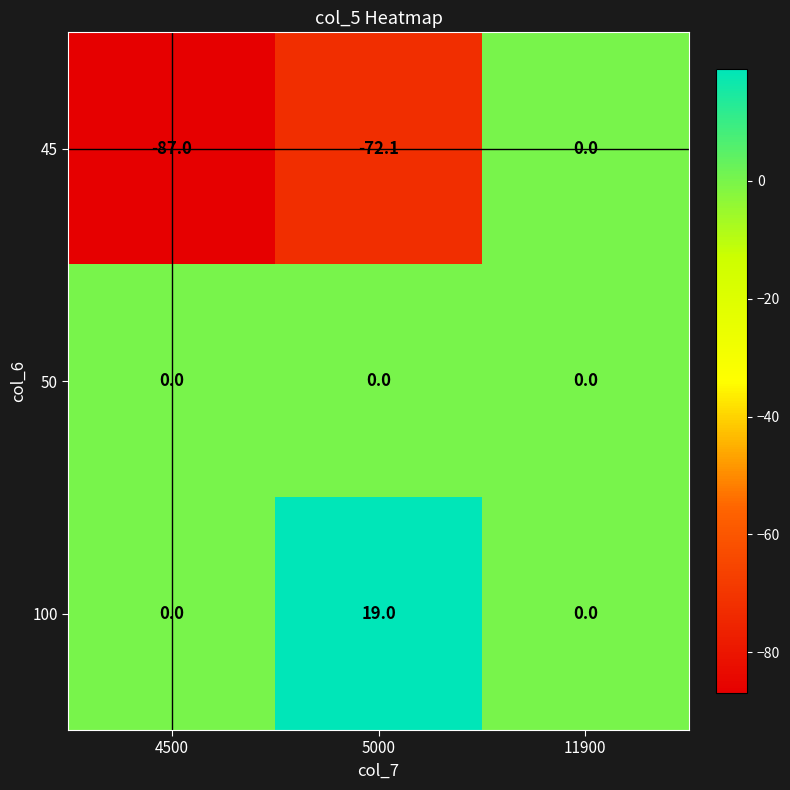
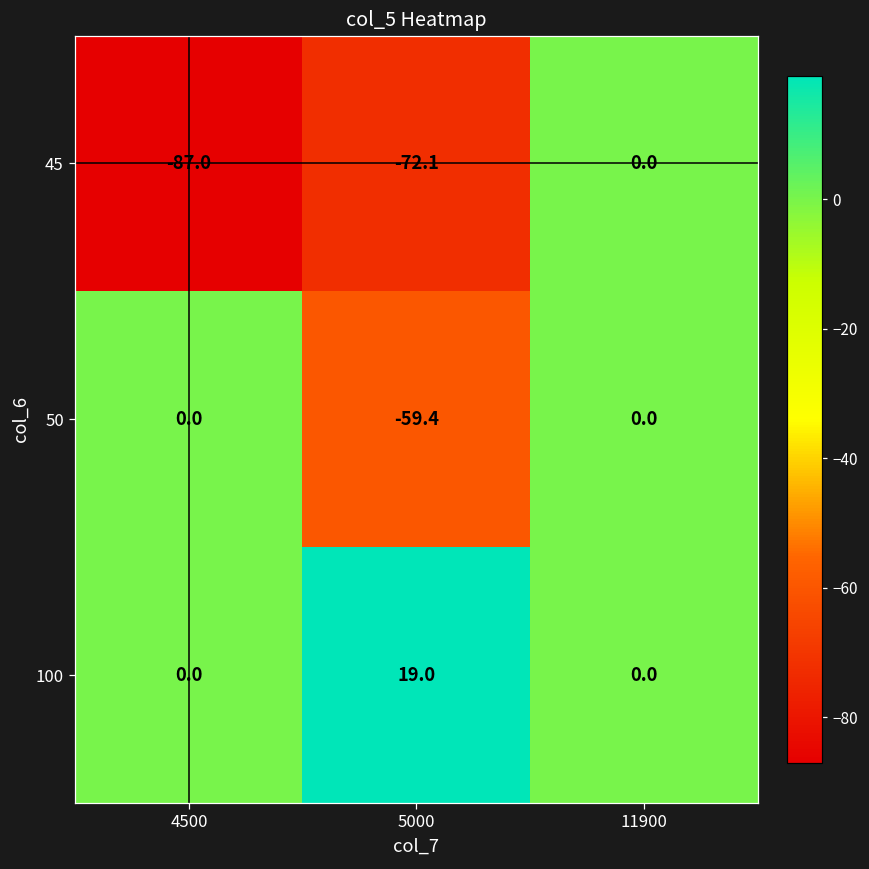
  {
    "45": {
      "4500": -87.0,
      "5000": -72.1,
      "11900": 0.0
    },
    "50": {
      "4500": 0.0,
-     "5000": 0.0,
+     "5000": -59.4,
      "11900": 0.0
    },
    "100": {
      "4500": 0.0,
      "5000": 19.0,
      "11900": 0.0
    }
  }
